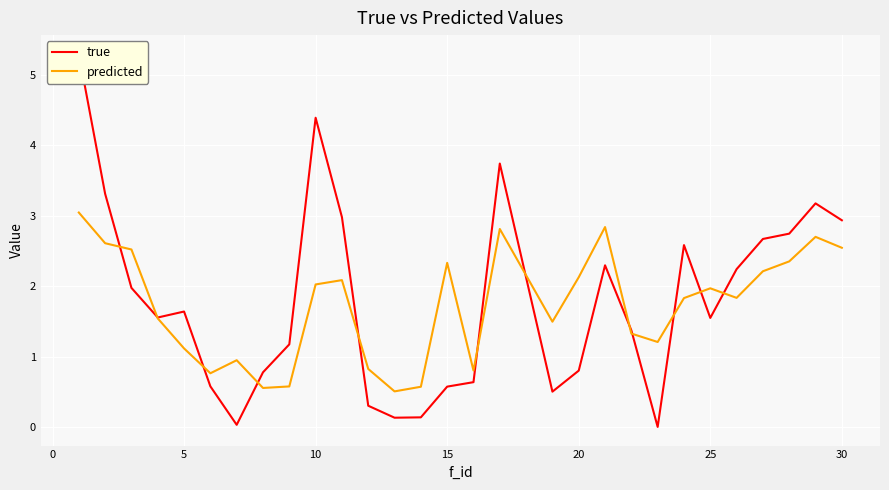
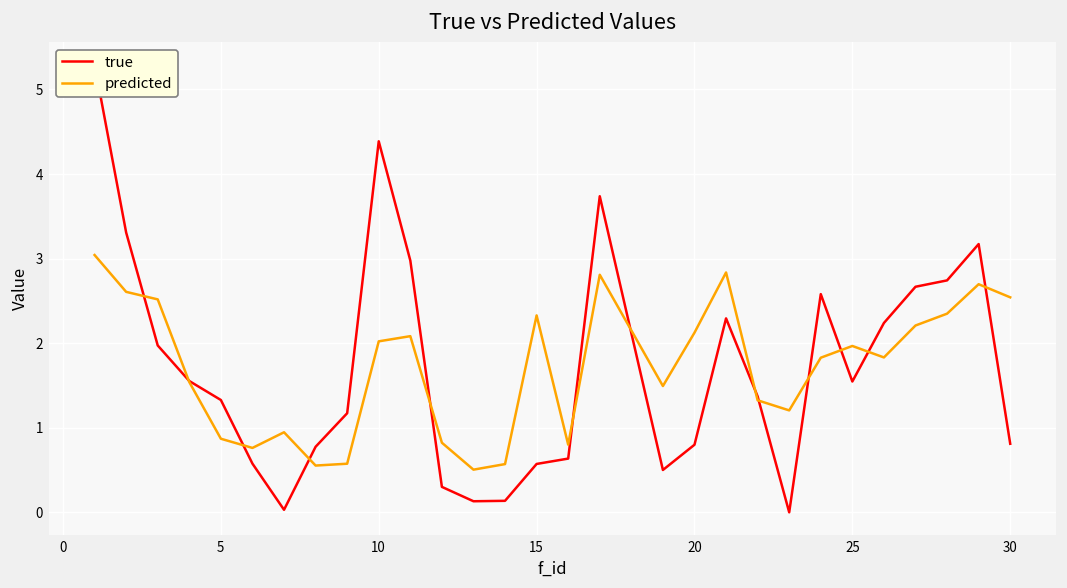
  {
    "true": {
-     "5": 1.6,
+     "5": 1.3,
      "10": 4.4,
      "15": 0.6,
      "20": 0.8,
      "25": 1.5,
-     "30": 2.9
+     "30": 0.8
    },
    "predicted": {
-     "5": 1.1,
+     "5": 0.9,
      "10": 2.0,
      "15": 2.3,
      "20": 2.1,
      "25": 2.0,
      "30": 2.5
    }
  }
